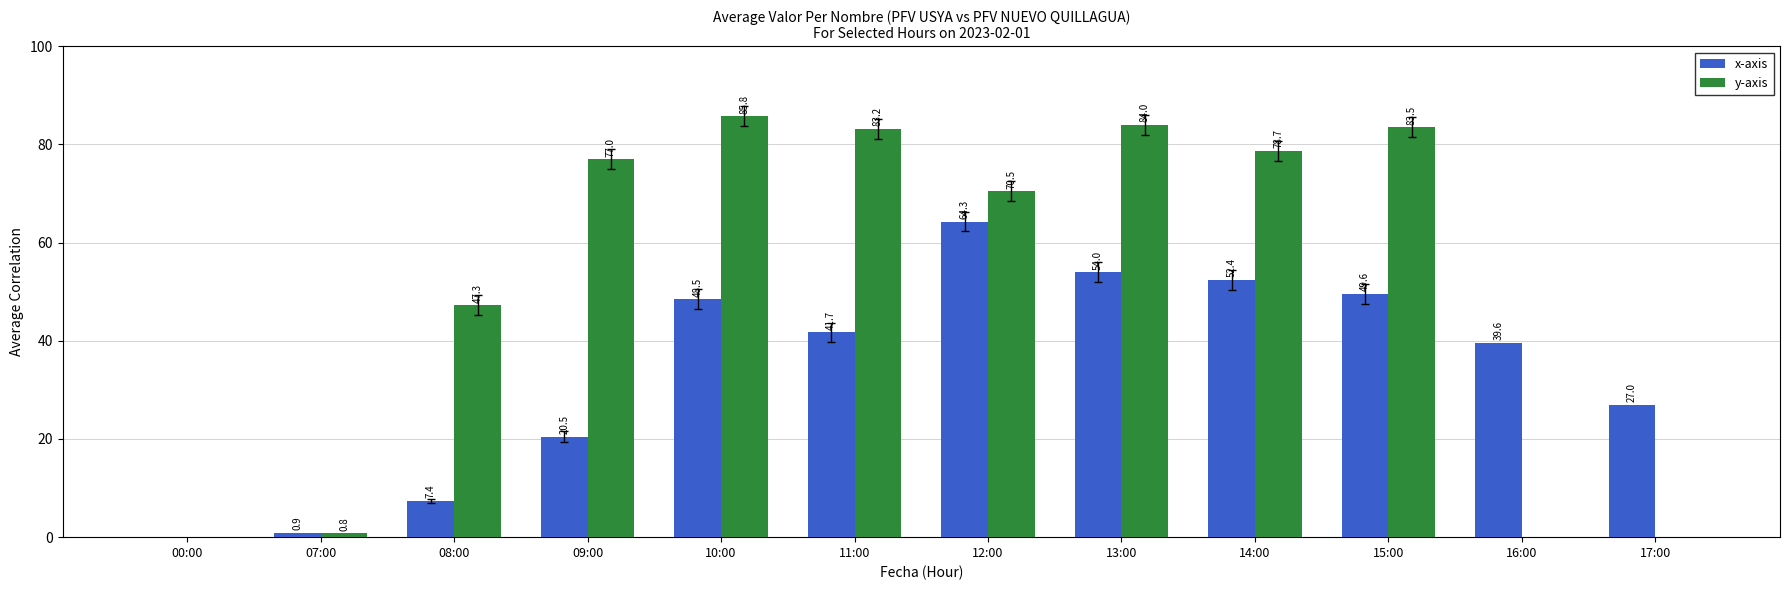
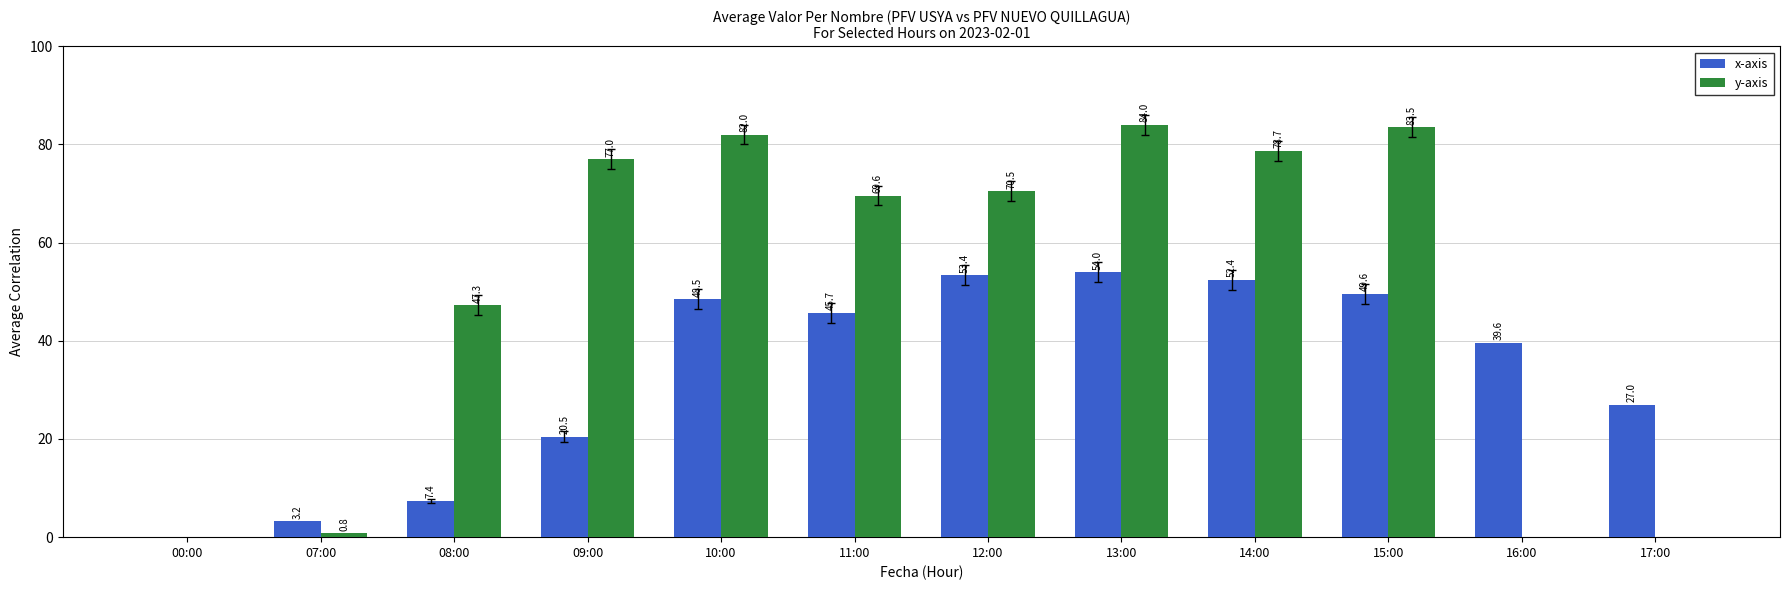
  {
    "x-axis": {
-     "07:00": 0.9,
-     "11:00": 41.7,
-     "12:00": 64.3,
+     "07:00": 3.2,
+     "11:00": 45.7,
+     "12:00": 53.4,
      "16:00": 39.6,
      "17:00": 27.0
    },
    "y-axis": {
      "07:00": 0.8,
-     "10:00": 85.8,
-     "11:00": 83.2
+     "10:00": 82.0,
+     "11:00": 69.6
    }
  }
